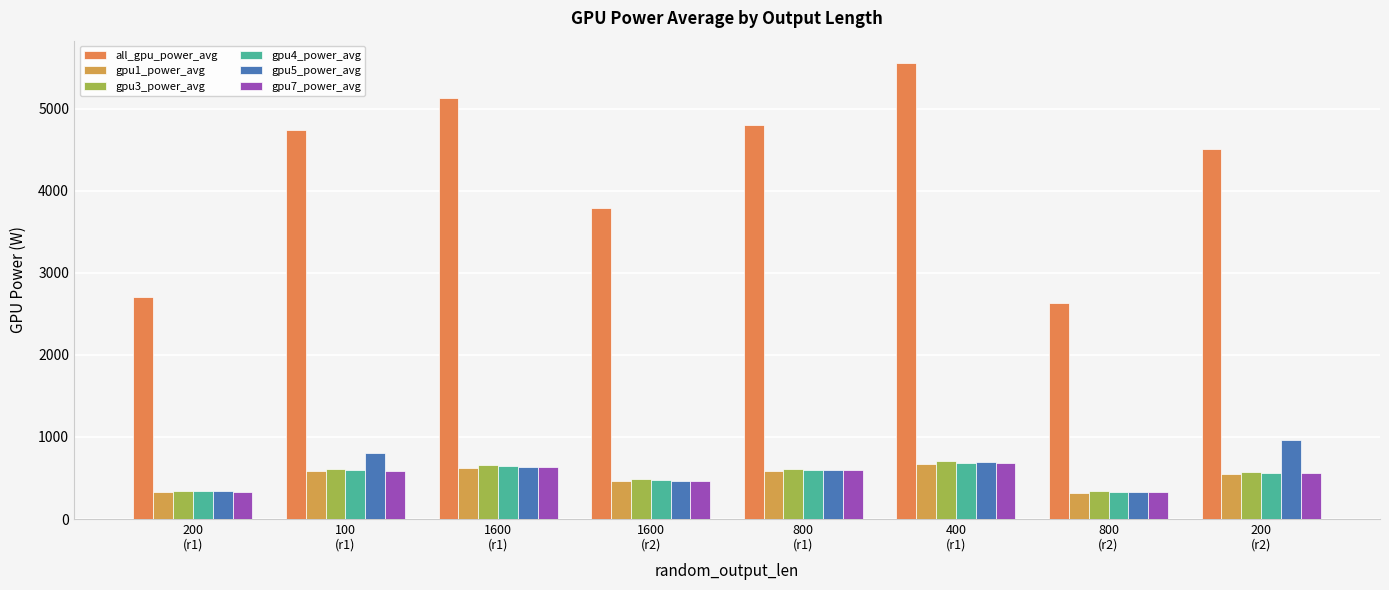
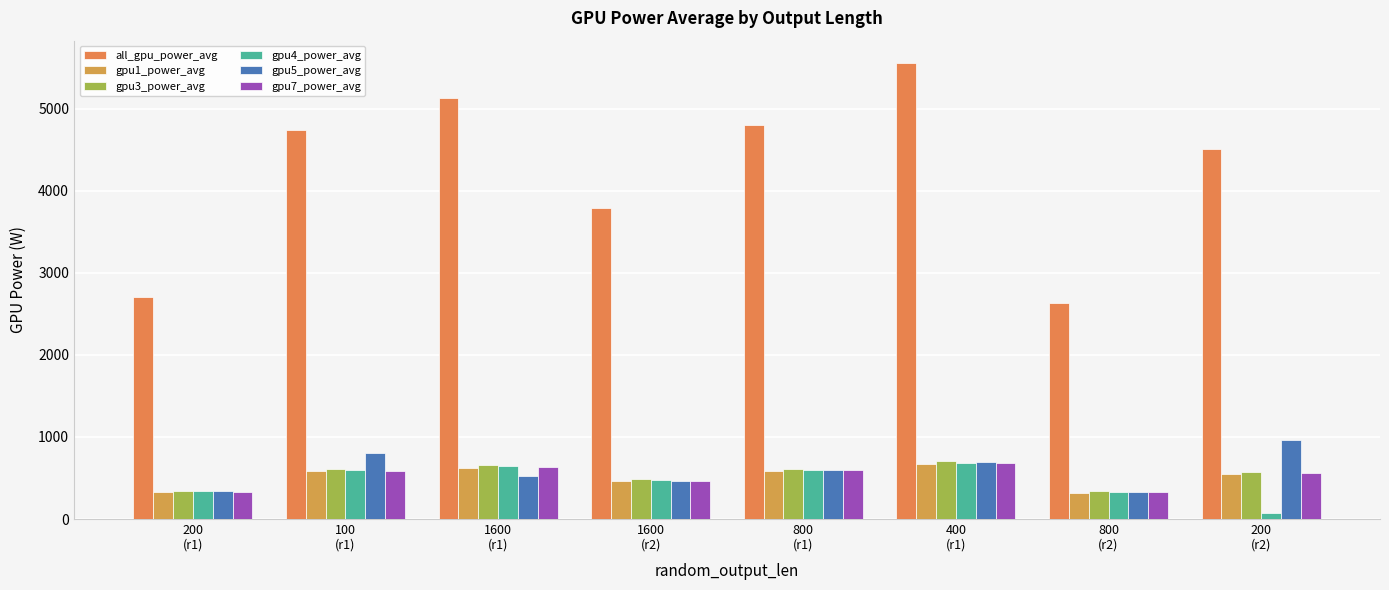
  {
    "gpu4_power_avg": {
      "200 (r1)": 300,
      "100 (r1)": 600,
      "1600 (r1)": 600,
      "1600 (r2)": 500,
      "800 (r1)": 600,
      "400 (r1)": 700,
      "800 (r2)": 300,
-     "200 (r2)": 600
+     "200 (r2)": 100
    },
    "gpu5_power_avg": {
      "200 (r1)": 300,
      "100 (r1)": 800,
-     "1600 (r1)": 600,
+     "1600 (r1)": 500,
      "1600 (r2)": 500,
      "800 (r1)": 600,
      "400 (r1)": 700,
      "800 (r2)": 300,
      "200 (r2)": 1000
    },
    "gpu7_power_avg": {
      "200 (r1)": 300,
      "100 (r1)": 600,
      "1600 (r1)": 600,
      "1600 (r2)": 500,
      "800 (r1)": 600,
      "400 (r1)": 700,
      "800 (r2)": 300,
      "200 (r2)": 600
    }
  }
